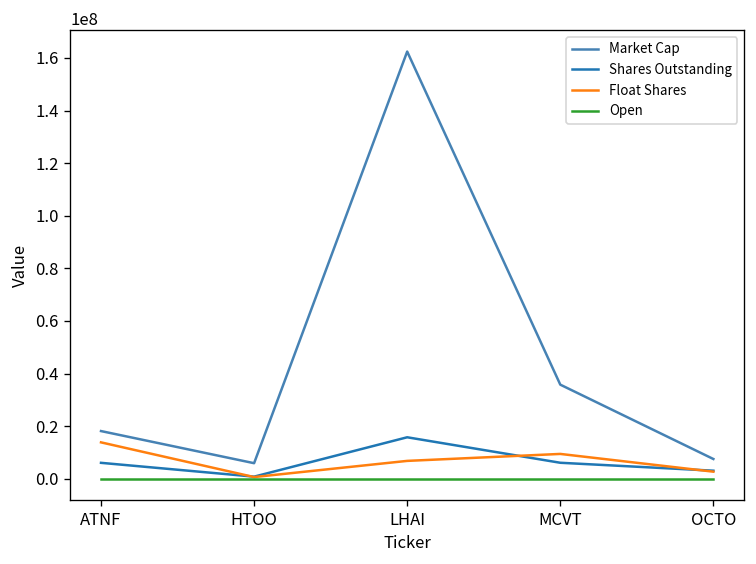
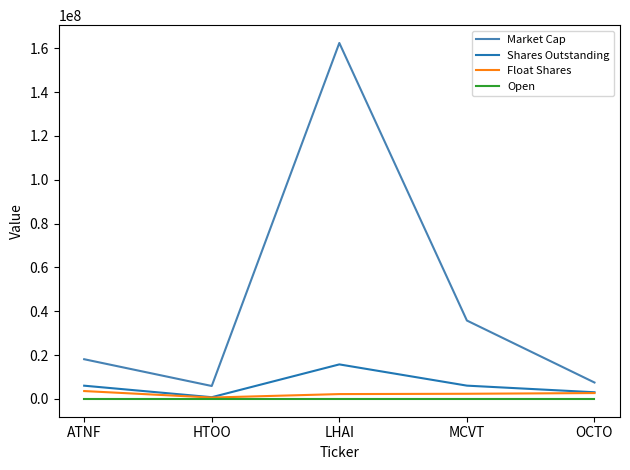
  {
    "Float Shares": {
-     "ATNF": 14000000,
-     "LHAI": 7000000,
-     "MCVT": 9000000
+     "ATNF": 4000000,
+     "LHAI": 2000000,
+     "MCVT": 2000000
    },
    "Open": {
      "ATNF": 0,
      "LHAI": 0,
      "MCVT": 0,
      "OCTO": 0
    }
  }
